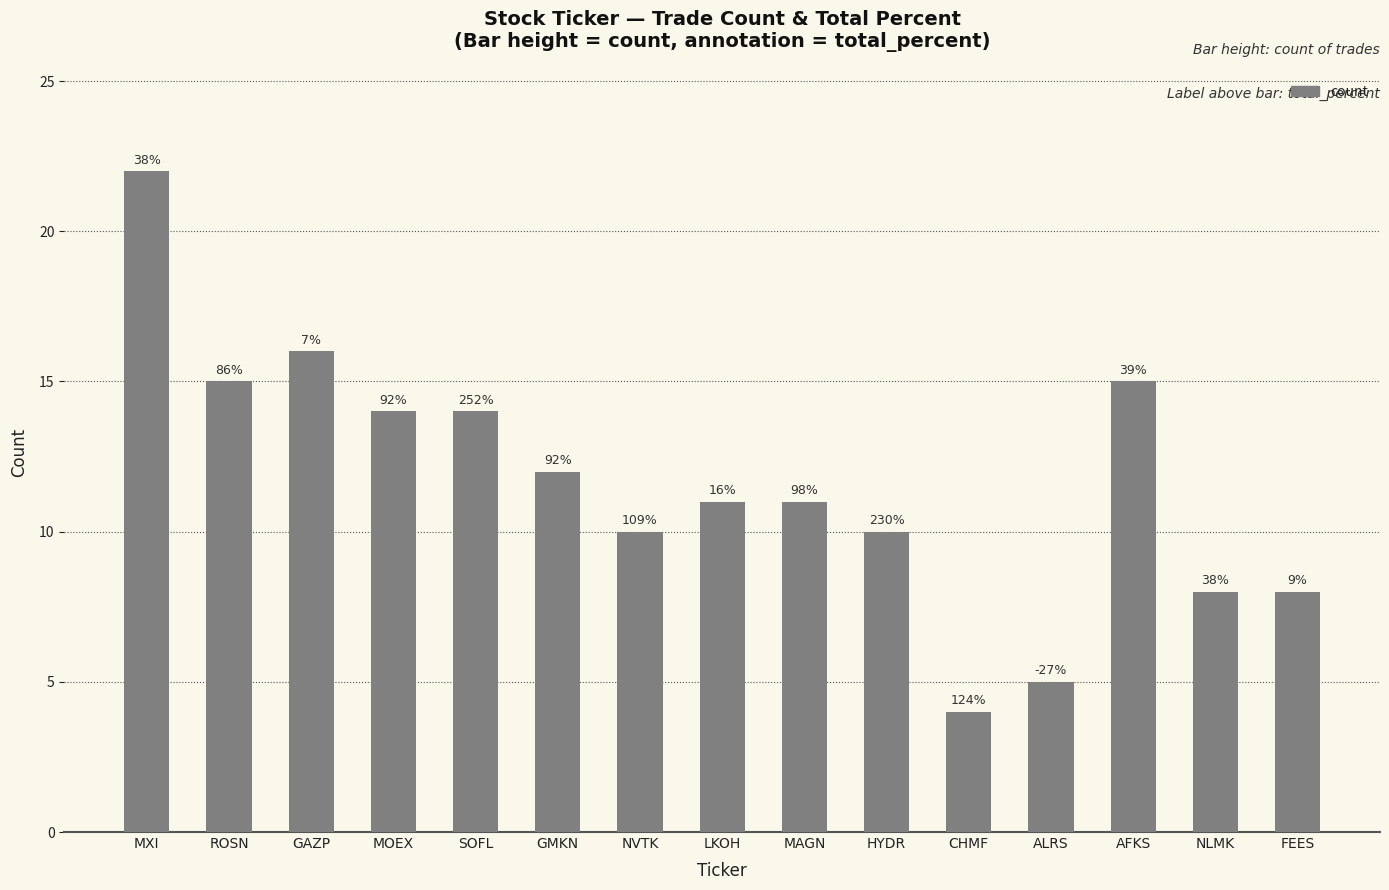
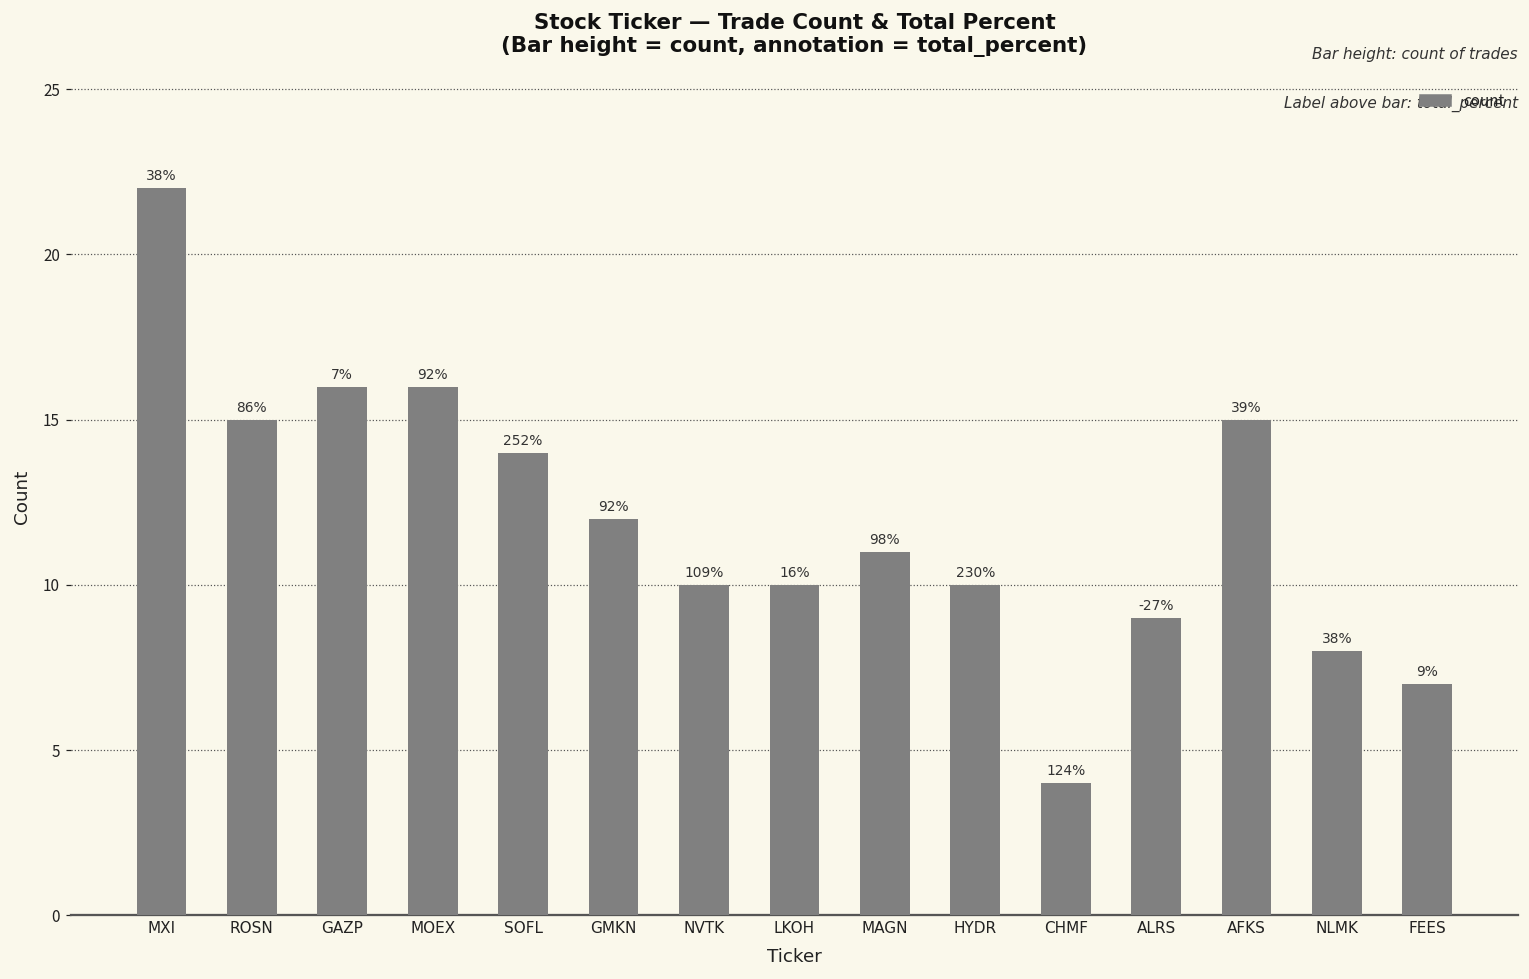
  {
-   "MOEX": 14,
-   "LKOH": 11,
-   "ALRS": 5,
-   "FEES": 8
+   "MOEX": 16,
+   "LKOH": 10,
+   "ALRS": 9,
+   "FEES": 7
  }
